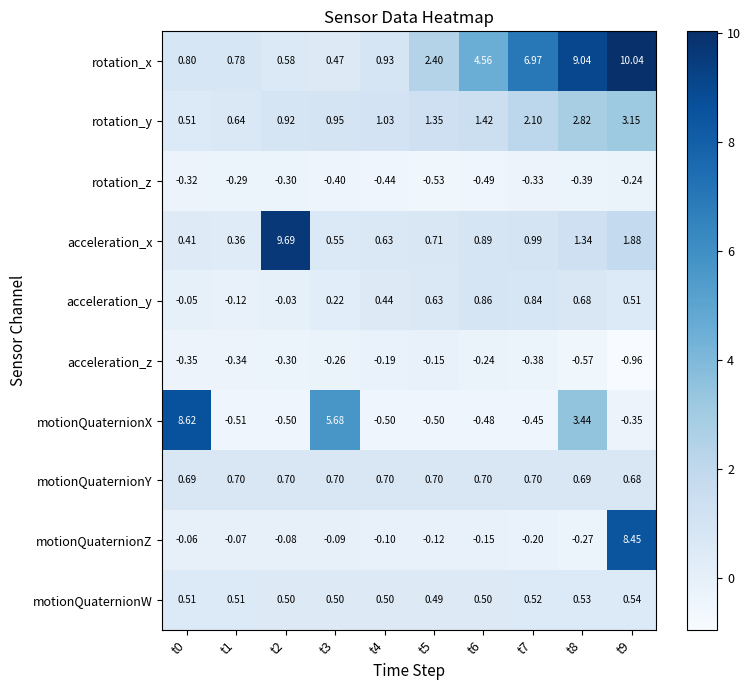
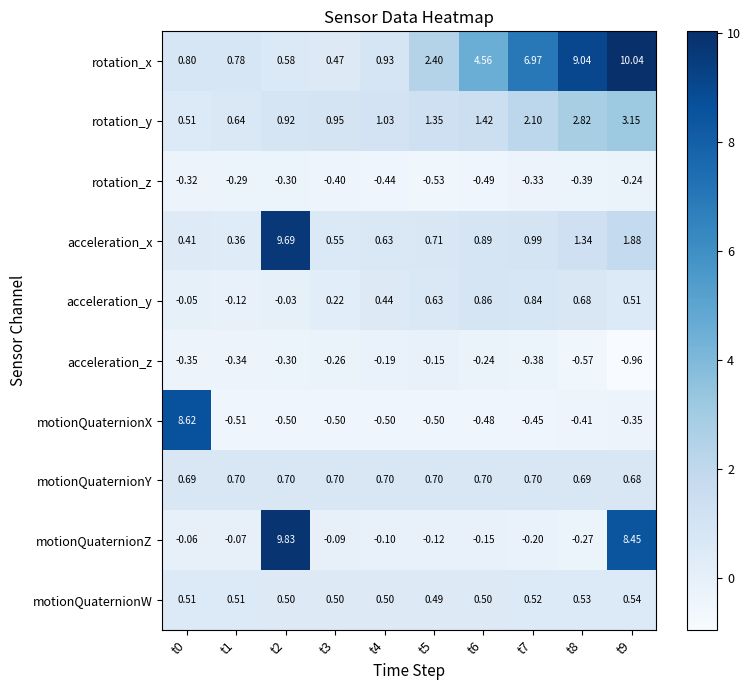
  {
    "rotation_x": {
      "t0": 0.80,
      "t1": 0.78,
      "t2": 0.58,
      "t3": 0.47,
      "t4": 0.93,
      "t5": 2.40,
      "t6": 4.56,
      "t7": 6.97,
      "t8": 9.04,
      "t9": 10.04
    },
    "rotation_y": {
      "t0": 0.51,
      "t1": 0.64,
      "t2": 0.92,
      "t3": 0.95,
      "t4": 1.03,
      "t5": 1.35,
      "t6": 1.42,
      "t7": 2.10,
      "t8": 2.82,
      "t9": 3.15
    },
    "rotation_z": {
      "t0": -0.32,
      "t1": -0.29,
      "t2": -0.30,
      "t3": -0.40,
      "t4": -0.44,
      "t5": -0.53,
      "t6": -0.49,
      "t7": -0.33,
      "t8": -0.39,
      "t9": -0.24
    },
    "acceleration_x": {
      "t0": 0.41,
      "t1": 0.36,
      "t2": 9.69,
      "t3": 0.55,
      "t4": 0.63,
      "t5": 0.71,
      "t6": 0.89,
      "t7": 0.99,
      "t8": 1.34,
      "t9": 1.88
    },
    "acceleration_y": {
      "t0": -0.05,
      "t1": -0.12,
      "t2": -0.03,
      "t3": 0.22,
      "t4": 0.44,
      "t5": 0.63,
      "t6": 0.86,
      "t7": 0.84,
      "t8": 0.68,
      "t9": 0.51
    },
    "acceleration_z": {
      "t0": -0.35,
      "t1": -0.34,
      "t2": -0.30,
      "t3": -0.26,
      "t4": -0.19,
      "t5": -0.15,
      "t6": -0.24,
      "t7": -0.38,
      "t8": -0.57,
      "t9": -0.96
    },
    "motionQuaternionX": {
      "t0": 8.62,
      "t1": -0.51,
      "t2": -0.50,
-     "t3": 5.68,
+     "t3": -0.50,
      "t4": -0.50,
      "t5": -0.50,
      "t6": -0.48,
      "t7": -0.45,
-     "t8": 3.44,
+     "t8": -0.41,
      "t9": -0.35
    },
    "motionQuaternionY": {
      "t0": 0.69,
      "t1": 0.70,
      "t2": 0.70,
      "t3": 0.70,
      "t4": 0.70,
      "t5": 0.70,
      "t6": 0.70,
      "t7": 0.70,
      "t8": 0.69,
      "t9": 0.68
    },
    "motionQuaternionZ": {
      "t0": -0.06,
      "t1": -0.07,
-     "t2": -0.08,
+     "t2": 9.83,
      "t3": -0.09,
      "t4": -0.10,
      "t5": -0.12,
      "t6": -0.15,
      "t7": -0.20,
      "t8": -0.27,
      "t9": 8.45
    },
    "motionQuaternionW": {
      "t0": 0.51,
      "t1": 0.51,
      "t2": 0.50,
      "t3": 0.50,
      "t4": 0.50,
      "t5": 0.49,
      "t6": 0.50,
      "t7": 0.52,
      "t8": 0.53,
      "t9": 0.54
    }
  }
